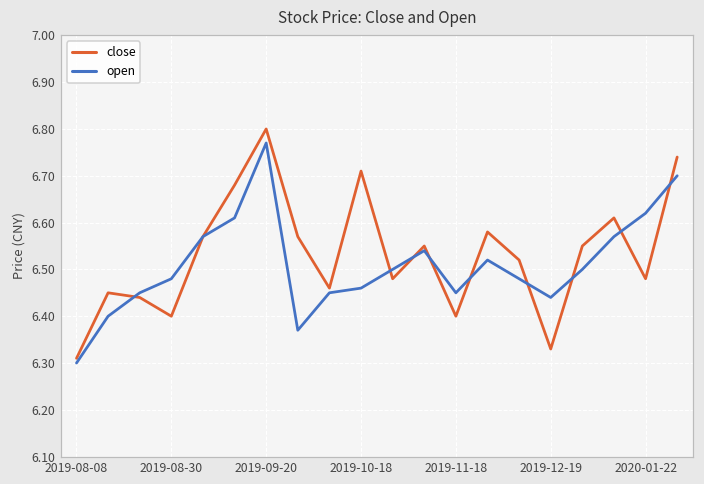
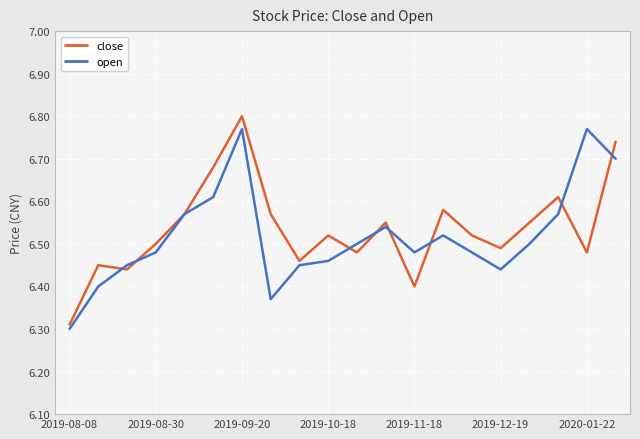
  {
    "close": {
      "2019-08-08": 6.31,
-     "2019-08-30": 6.4,
+     "2019-08-30": 6.5,
      "2019-09-20": 6.80,
-     "2019-10-18": 6.71,
+     "2019-10-18": 6.52,
      "2019-11-18": 6.40,
-     "2019-12-19": 6.33,
+     "2019-12-19": 6.49,
      "2020-01-22": 6.48
    },
    "open": {
      "2019-08-08": 6.30,
      "2019-08-30": 6.48,
      "2019-09-20": 6.77,
      "2019-10-18": 6.46,
-     "2019-11-18": 6.45,
+     "2019-11-18": 6.48,
      "2019-12-19": 6.44,
-     "2020-01-22": 6.62
+     "2020-01-22": 6.77
    }
  }
